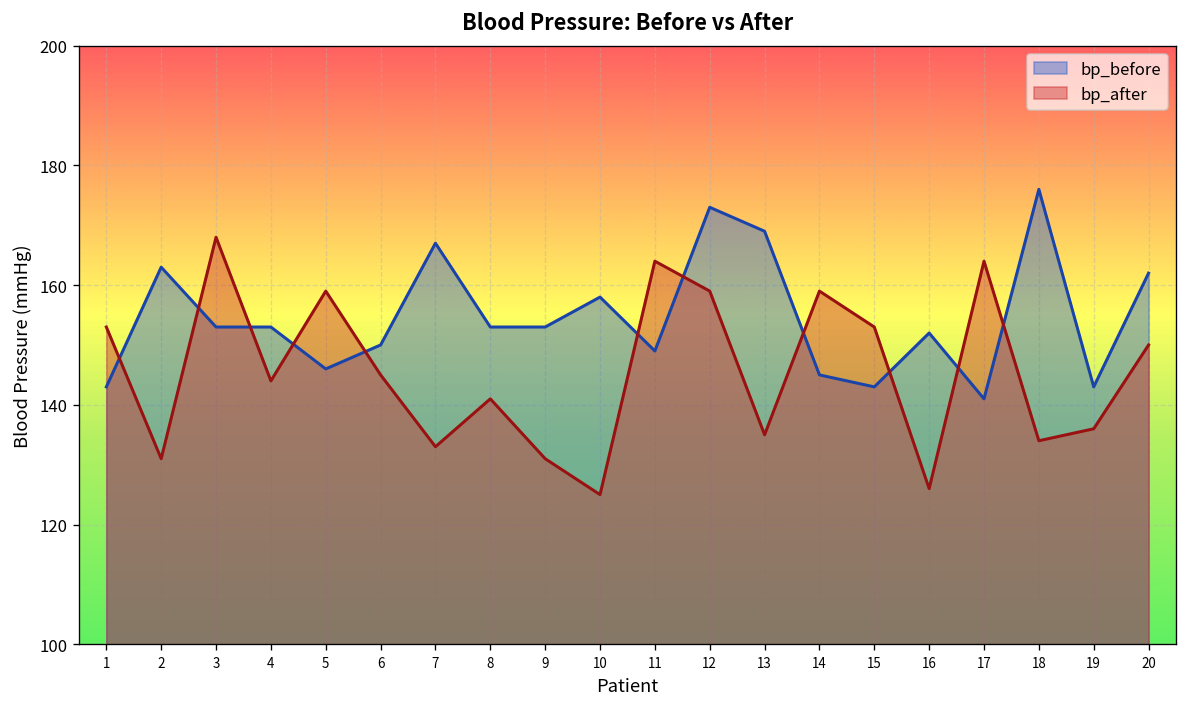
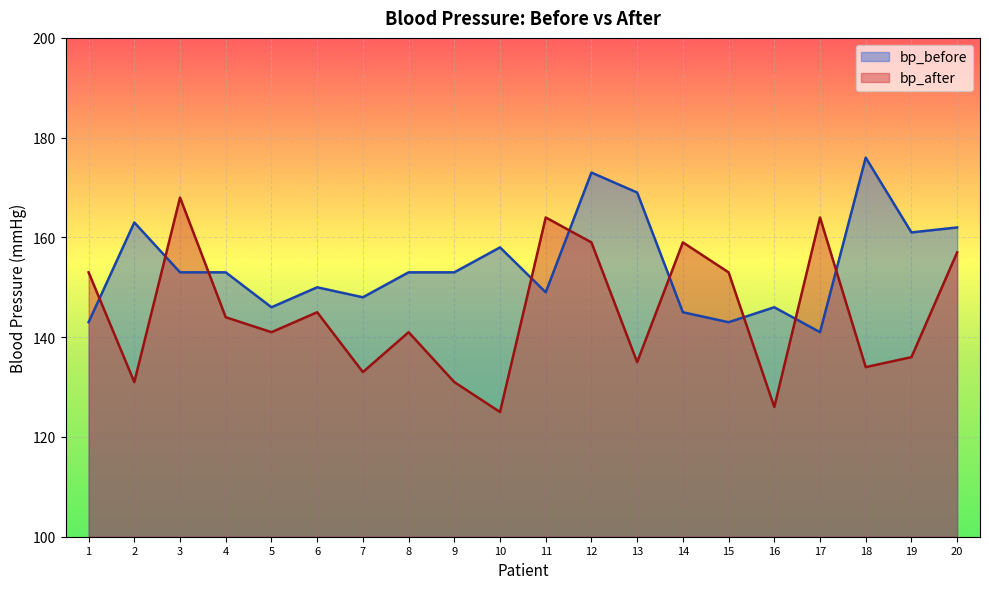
  {
    "bp_before": {
      "1": 143,
      "2": 163,
      "3": 153,
      "4": 153,
      "5": 146,
      "6": 150,
-     "7": 167,
+     "7": 148,
      "8": 153,
      "9": 153,
      "10": 158,
      "11": 149,
      "12": 173,
      "13": 169,
      "14": 145,
      "15": 143,
-     "16": 152,
+     "16": 146,
      "17": 141,
      "18": 176,
-     "19": 143,
+     "19": 161,
      "20": 162
    },
    "bp_after": {
      "1": 153,
      "2": 131,
      "3": 168,
      "4": 144,
-     "5": 159,
+     "5": 141,
      "6": 145,
      "7": 133,
      "8": 141,
      "9": 131,
      "10": 125,
      "11": 164,
      "12": 159,
      "13": 135,
      "14": 159,
      "15": 153,
      "16": 126,
      "17": 164,
      "18": 134,
      "19": 136,
-     "20": 150
+     "20": 157
    }
  }
